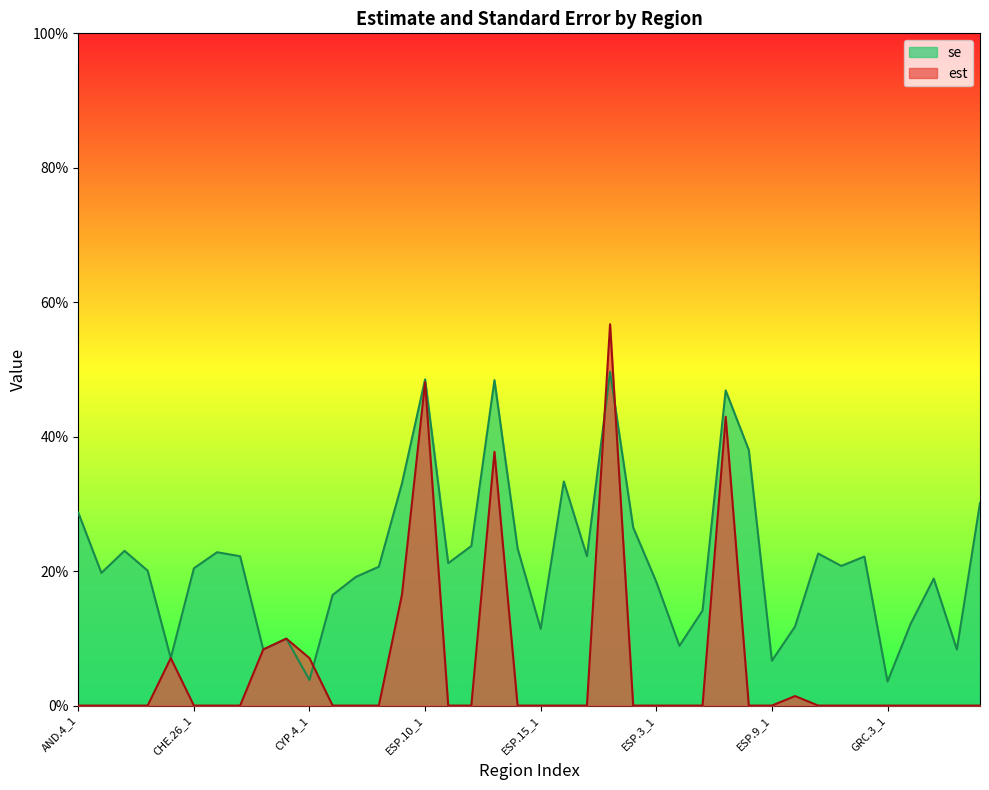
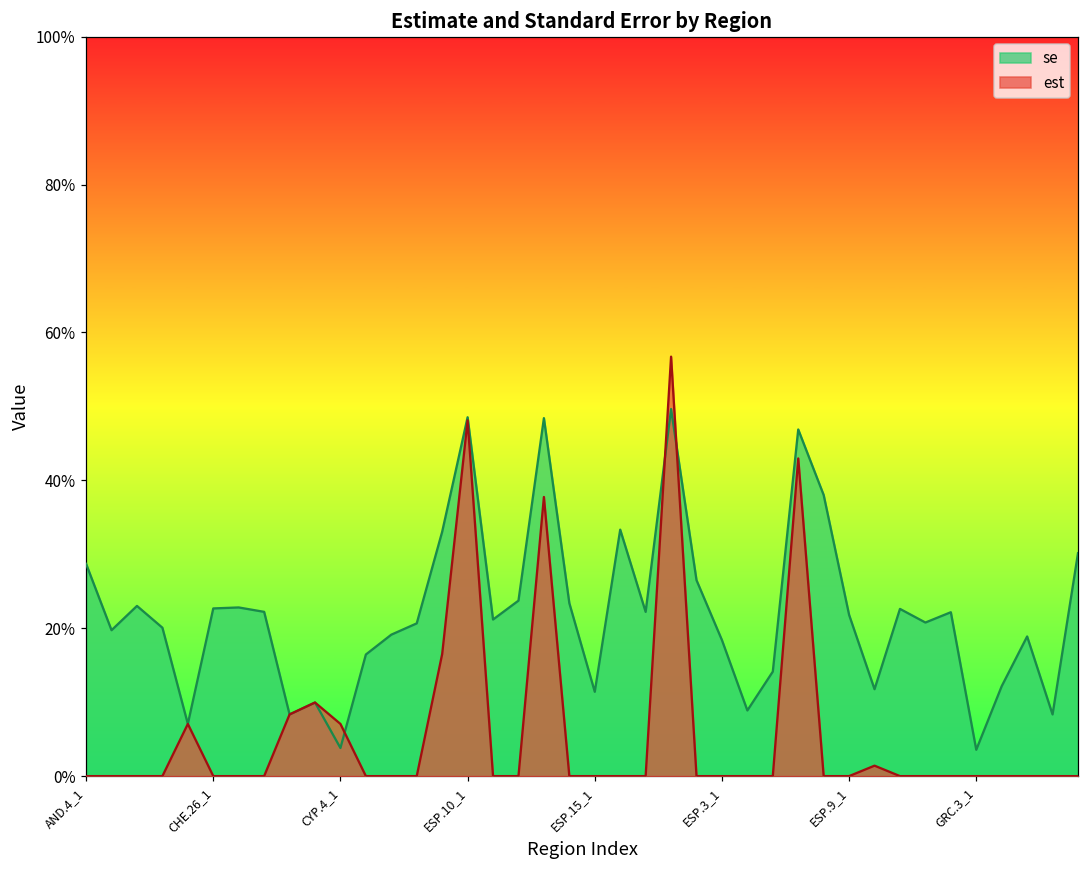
  {
    "se": {
      "AND.4_1": "29%",
-     "CHE.26_1": "20%",
+     "CHE.26_1": "23%",
      "CYP.4_1": "4%",
      "ESP.10_1": "49%",
      "ESP.15_1": "11%",
      "ESP.3_1": "18%",
-     "ESP.9_1": "7%",
+     "ESP.9_1": "22%",
      "GRC.3_1": "4%"
    },
    "est": {
      "AND.4_1": "0%",
      "CHE.26_1": "0%",
      "CYP.4_1": "7%",
      "ESP.10_1": "48%",
      "ESP.15_1": "0%",
      "ESP.3_1": "0%",
      "ESP.9_1": "0%",
      "GRC.3_1": "0%"
    }
  }
